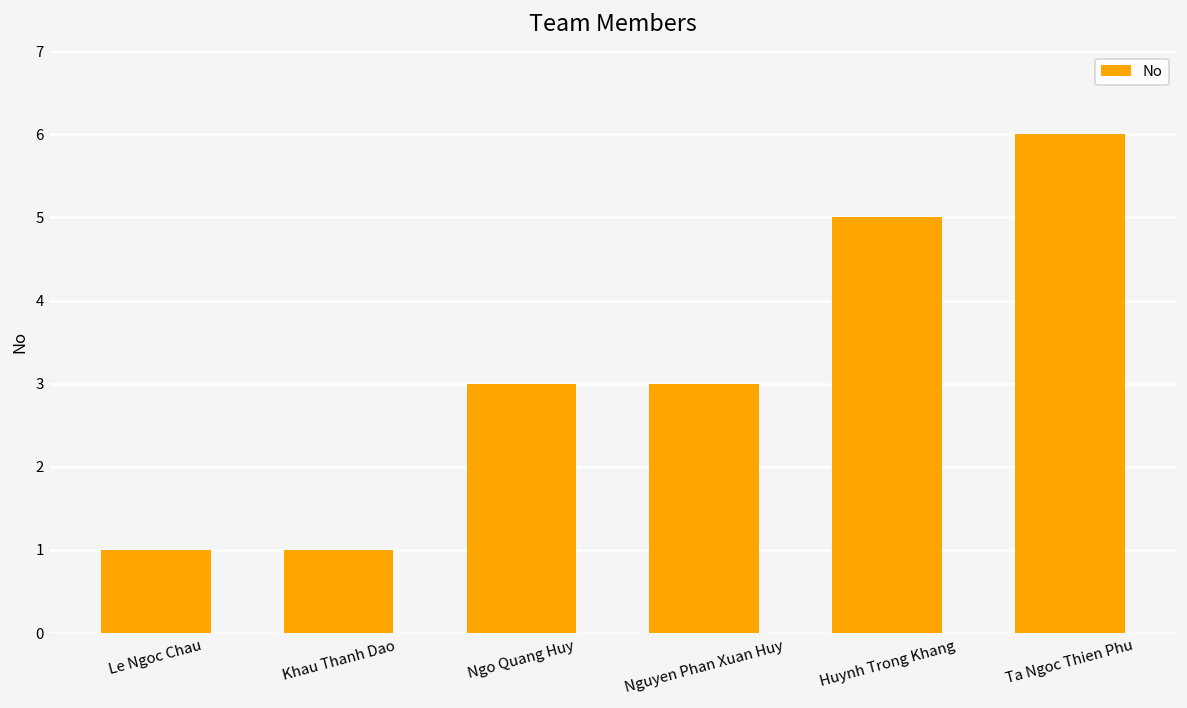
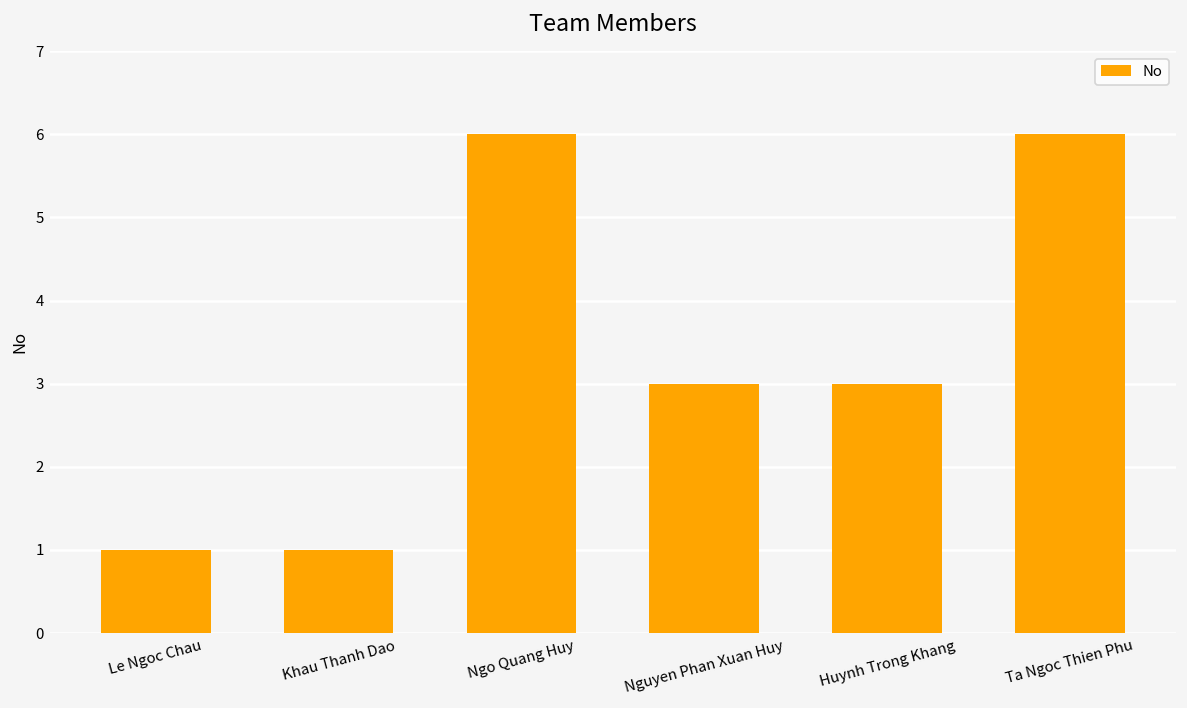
  {
    "Le Ngoc Chau": 1,
    "Khau Thanh Dao": 1,
-   "Ngo Quang Huy": 3,
+   "Ngo Quang Huy": 6,
    "Nguyen Phan Xuan Huy": 3,
-   "Huynh Trong Khang": 5,
+   "Huynh Trong Khang": 3,
    "Ta Ngoc Thien Phu": 6
  }
